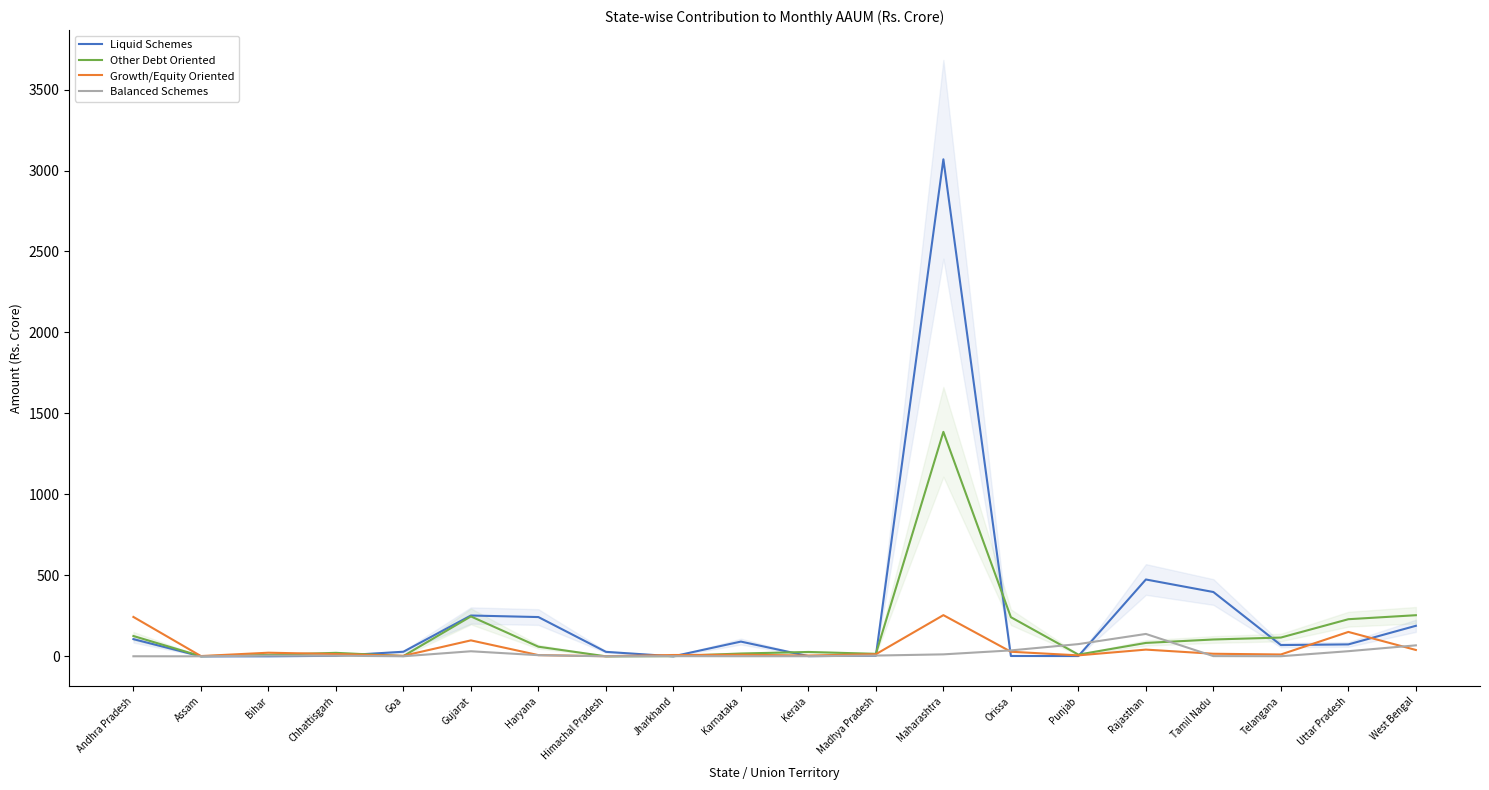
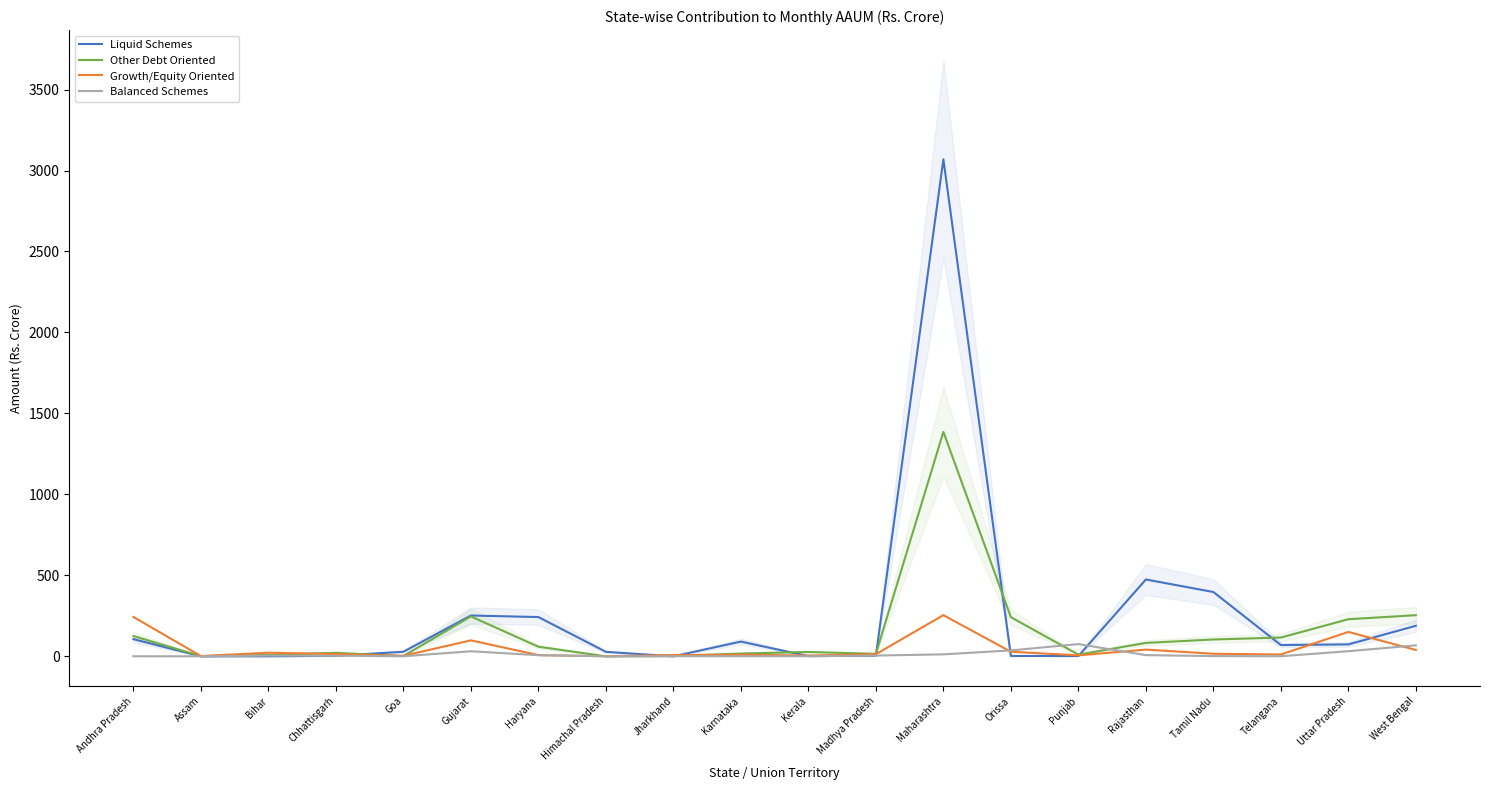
  {
    "Growth/Equity Oriented": {
      "Andhra Pradesh": 240,
      "Gujarat": 100,
      "Maharashtra": 250,
      "Rajasthan": 40,
      "Uttar Pradesh": 150,
      "West Bengal": 40
    },
    "Balanced Schemes": {
      "Andhra Pradesh": 0,
      "Gujarat": 30,
      "Maharashtra": 10,
      "Punjab": 80,
-     "Rajasthan": 140,
+     "Rajasthan": 10,
      "Uttar Pradesh": 30,
      "West Bengal": 70
    }
  }
